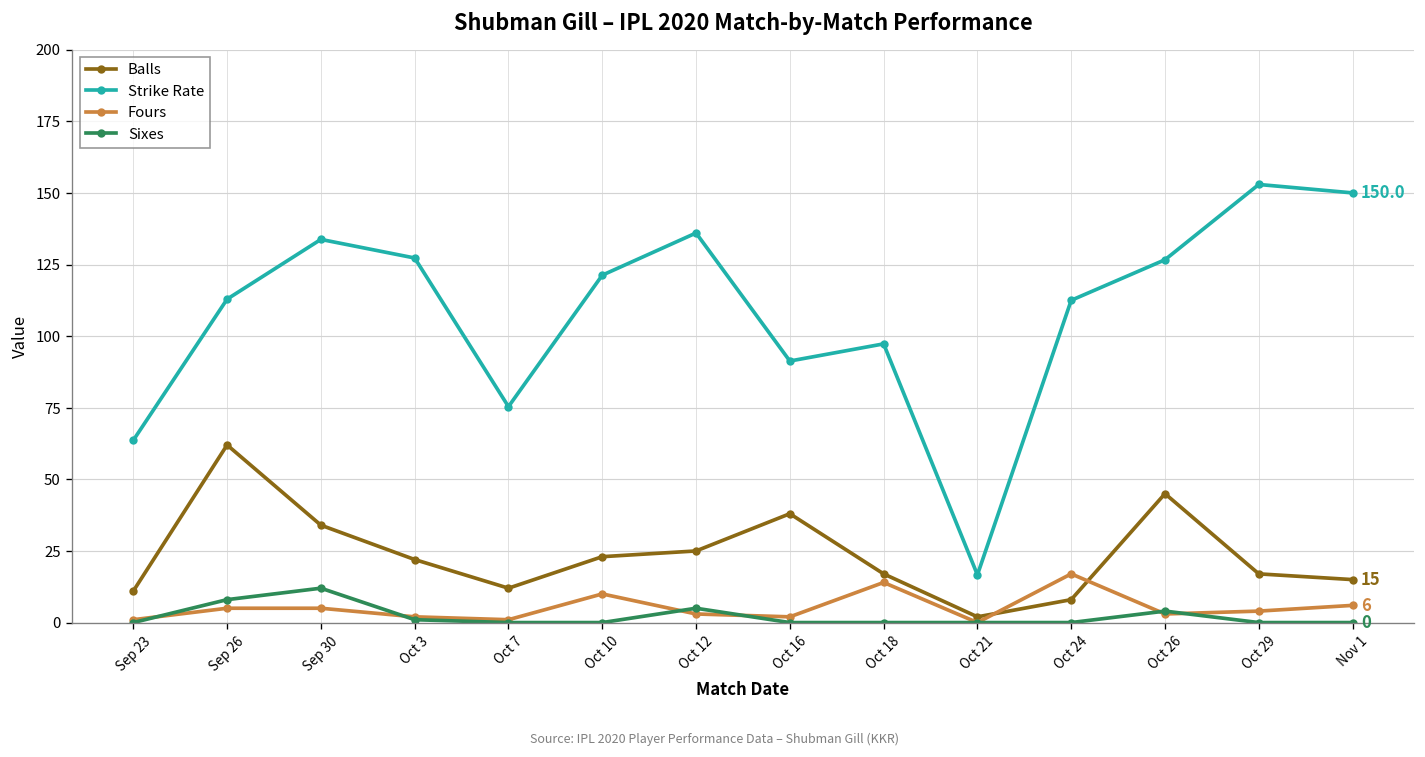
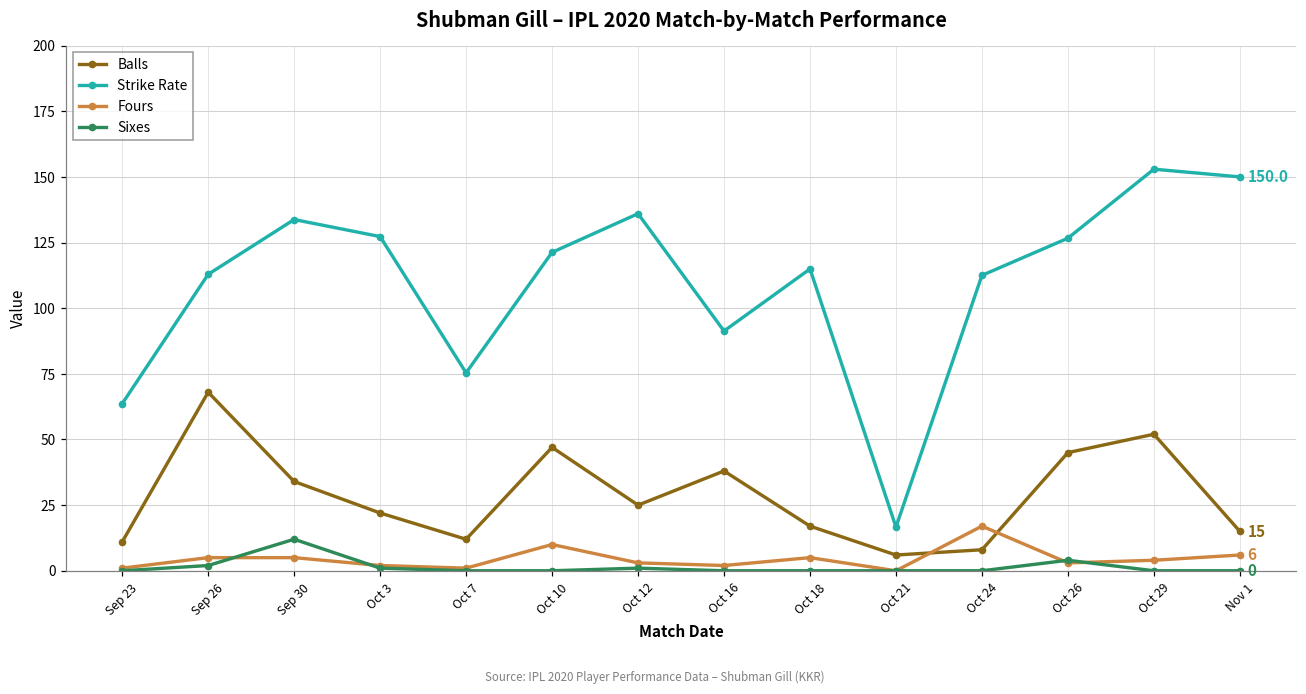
  {
    "Balls": {
      "Sep 23": 11,
-     "Sep 26": 62,
+     "Sep 26": 68,
      "Sep 30": 34,
      "Oct 3": 22,
      "Oct 7": 12,
-     "Oct 10": 23,
+     "Oct 10": 47,
      "Oct 12": 25,
      "Oct 16": 38,
      "Oct 18": 17,
-     "Oct 21": 2,
+     "Oct 21": 6,
      "Oct 24": 8,
      "Oct 26": 45,
-     "Oct 29": 17
+     "Oct 29": 52
    },
    "Strike Rate": {
      "Sep 23": 64,
      "Sep 26": 113,
      "Sep 30": 134,
      "Oct 3": 127,
      "Oct 7": 75,
      "Oct 10": 121,
      "Oct 12": 136,
      "Oct 16": 91,
-     "Oct 18": 97,
+     "Oct 18": 115,
      "Oct 21": 17,
      "Oct 24": 113,
      "Oct 26": 127,
      "Oct 29": 153
    },
    "Fours": {
      "Sep 26": 5,
      "Sep 30": 5,
      "Oct 10": 10,
      "Oct 12": 3,
      "Oct 16": 2,
-     "Oct 18": 14,
+     "Oct 18": 5,
      "Oct 24": 17,
      "Oct 29": 4
    },
    "Sixes": {
-     "Sep 26": 8,
+     "Sep 26": 2,
      "Sep 30": 12,
      "Oct 10": 0,
-     "Oct 12": 5,
+     "Oct 12": 1,
      "Oct 16": 0,
      "Oct 18": 0,
      "Oct 24": 0,
      "Oct 29": 0
    }
  }
